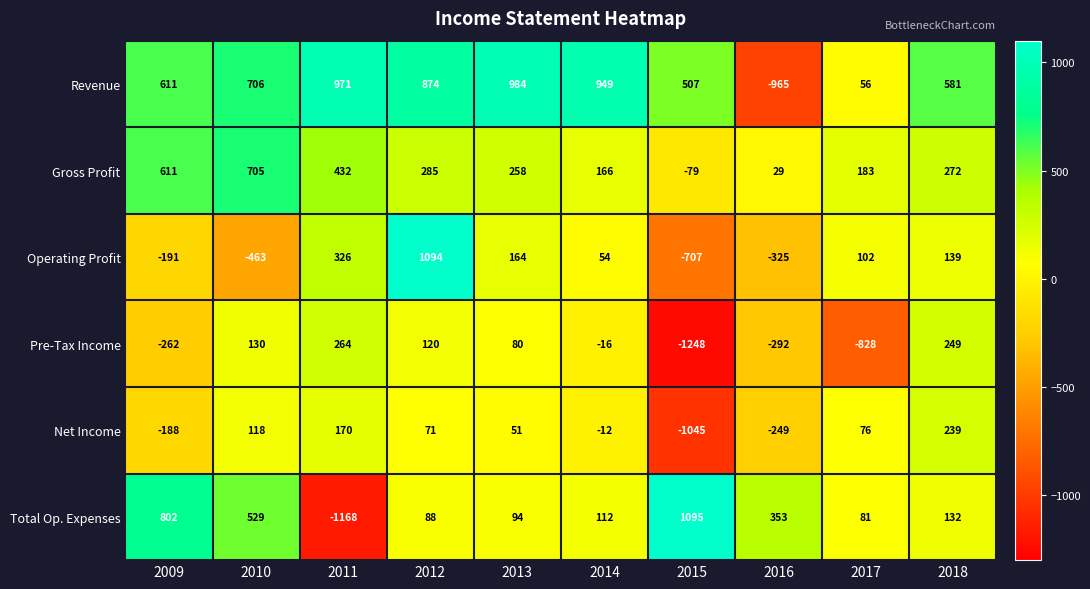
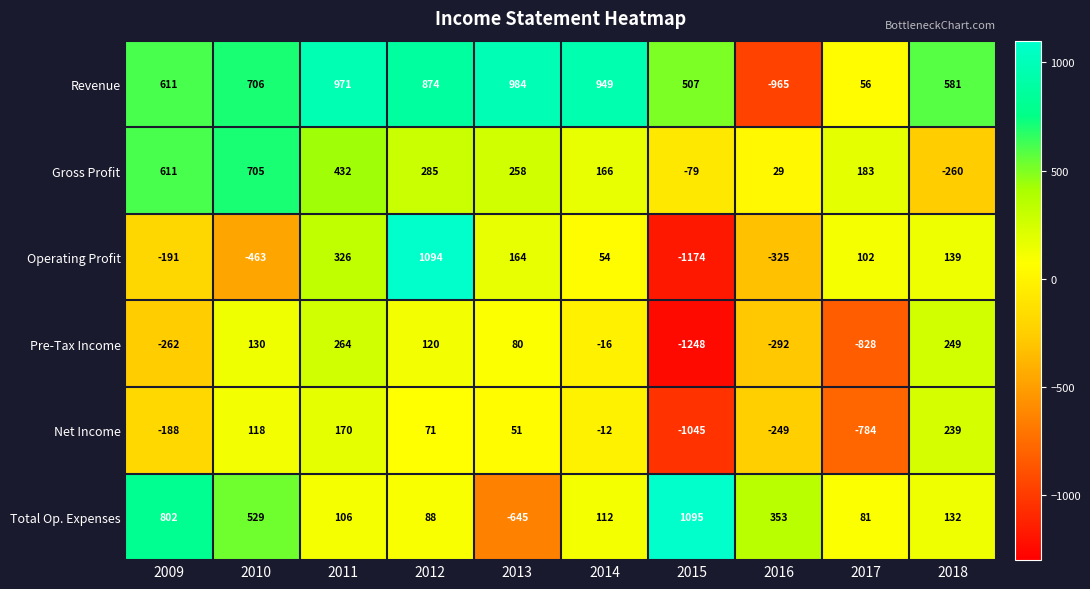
  {
    "Revenue": {
      "2009": 611,
      "2010": 706,
      "2011": 971,
      "2012": 874,
      "2013": 984,
      "2014": 949,
      "2015": 507,
      "2016": -965,
      "2017": 56,
      "2018": 581
    },
    "Gross Profit": {
      "2009": 611,
      "2010": 705,
      "2011": 432,
      "2012": 285,
      "2013": 258,
      "2014": 166,
      "2015": -79,
      "2016": 29,
      "2017": 183,
-     "2018": 272
+     "2018": -260
    },
    "Operating Profit": {
      "2009": -191,
      "2010": -463,
      "2011": 326,
      "2012": 1094,
      "2013": 164,
      "2014": 54,
-     "2015": -707,
+     "2015": -1174,
      "2016": -325,
      "2017": 102,
      "2018": 139
    },
    "Pre-Tax Income": {
      "2009": -262,
      "2010": 130,
      "2011": 264,
      "2012": 120,
      "2013": 80,
      "2014": -16,
      "2015": -1248,
      "2016": -292,
      "2017": -828,
      "2018": 249
    },
    "Net Income": {
      "2009": -188,
      "2010": 118,
      "2011": 170,
      "2012": 71,
      "2013": 51,
      "2014": -12,
      "2015": -1045,
      "2016": -249,
-     "2017": 76,
+     "2017": -784,
      "2018": 239
    },
    "Total Op. Expenses": {
      "2009": 802,
      "2010": 529,
-     "2011": -1168,
+     "2011": 106,
      "2012": 88,
-     "2013": 94,
+     "2013": -645,
      "2014": 112,
      "2015": 1095,
      "2016": 353,
      "2017": 81,
      "2018": 132
    }
  }
